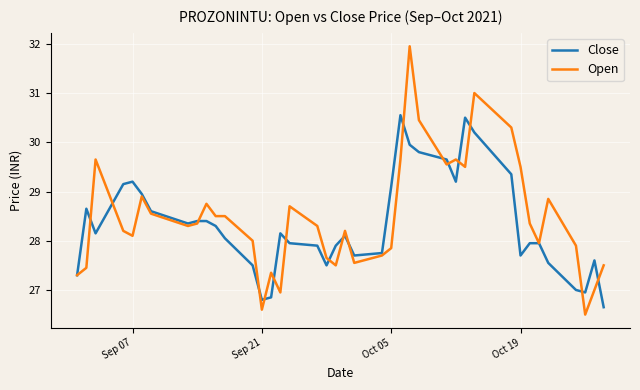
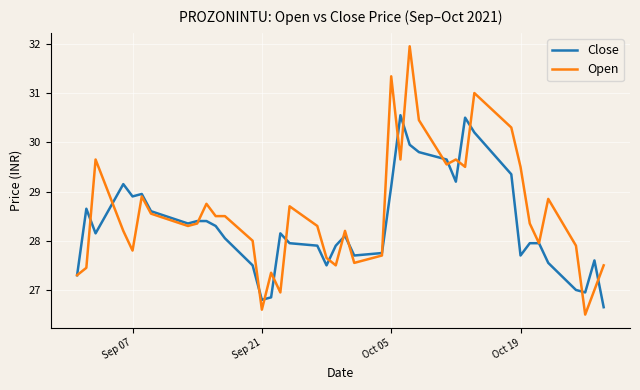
  {
    "Close": {
-     "Sep 07": 29.2,
+     "Sep 07": 28.9,
      "Sep 21": 26.8,
      "Oct 05": 29.1,
      "Oct 19": 27.7
    },
    "Open": {
-     "Sep 07": 28.1,
+     "Sep 07": 27.8,
      "Sep 21": 26.6,
-     "Oct 05": 27.9,
+     "Oct 05": 31.3,
      "Oct 19": 29.5
    }
  }
